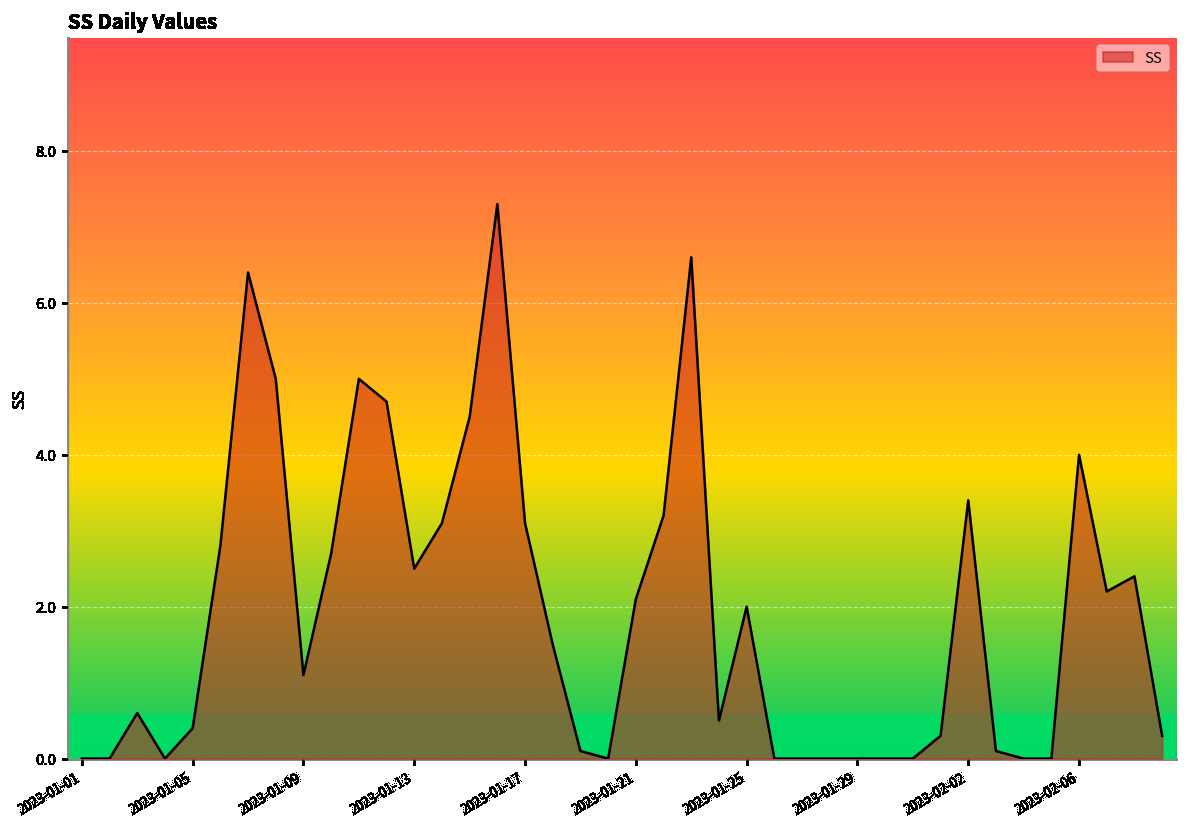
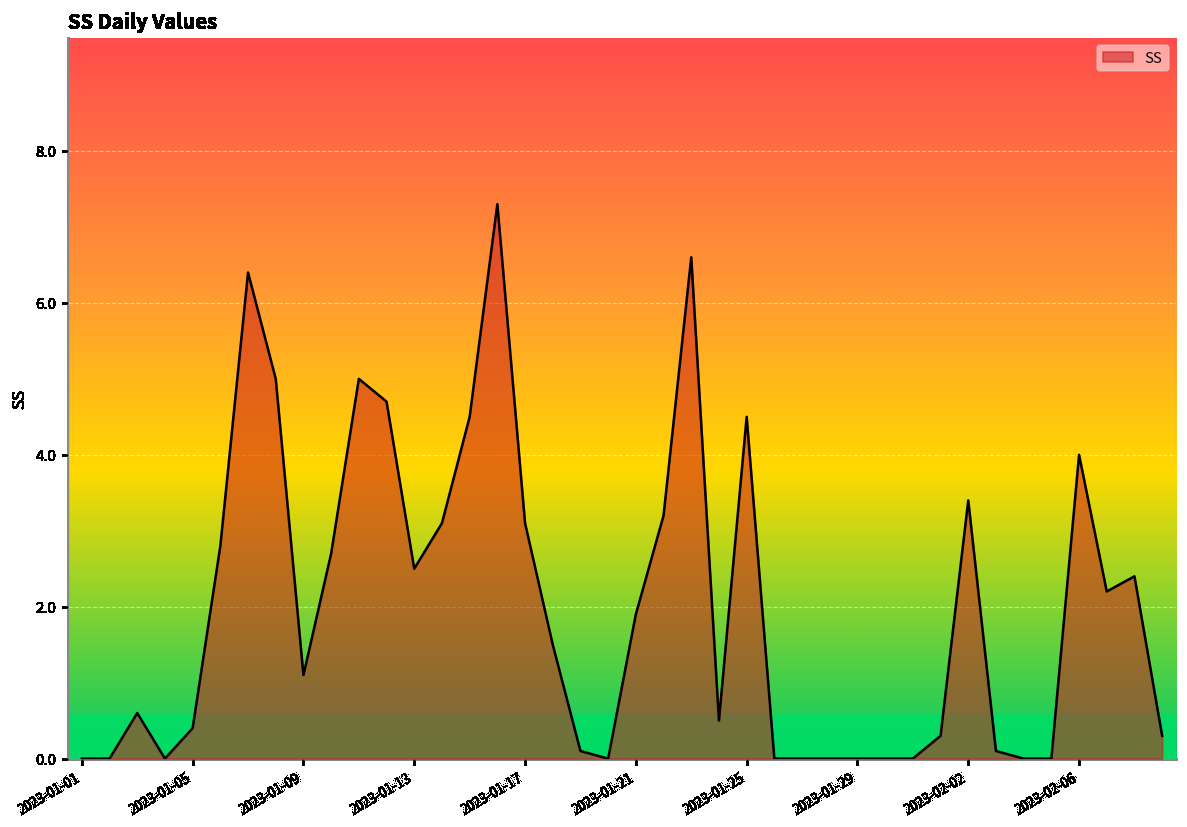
  {
    "2023-01-09": 1.1,
    "2023-01-13": 2.5,
    "2023-01-17": 3.1,
-   "2023-01-21": 2.1,
-   "2023-01-25": 2.0,
+   "2023-01-21": 1.9,
+   "2023-01-25": 4.5,
    "2023-02-02": 3.4,
    "2023-02-06": 4.0
  }
